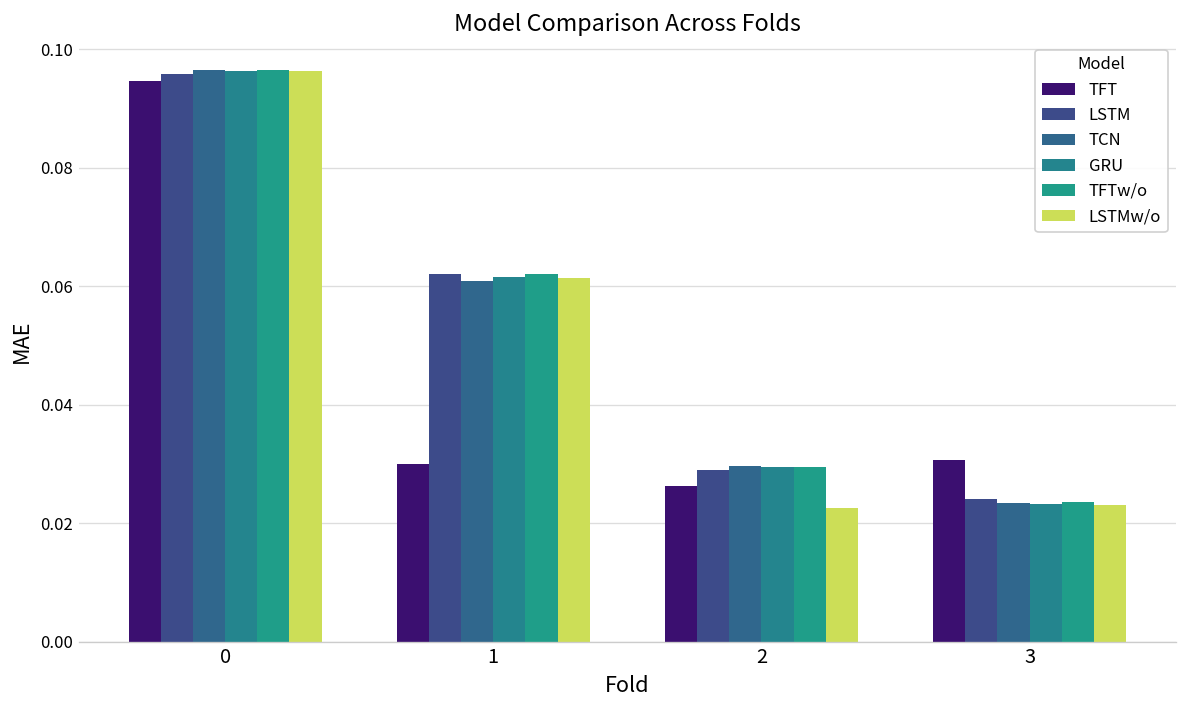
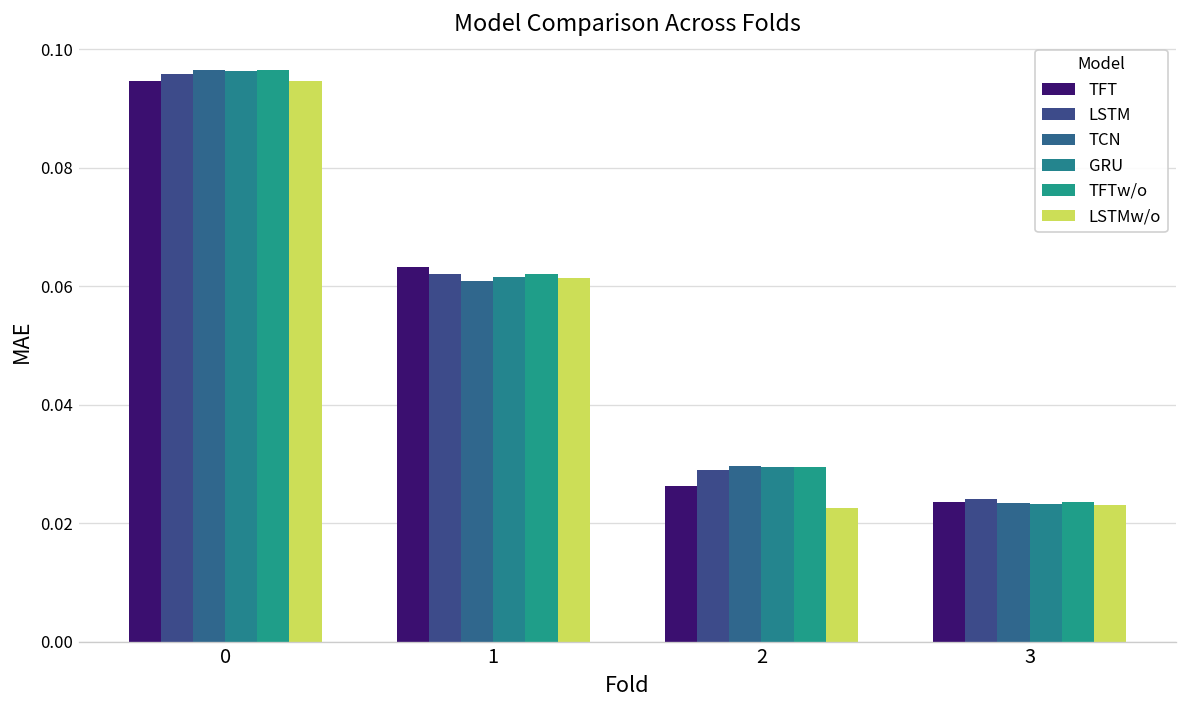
  {
    "TFT": {
      "0": 0.095,
-     "1": 0.030,
+     "1": 0.063,
      "2": 0.026,
-     "3": 0.031
+     "3": 0.024
    },
    "LSTMw/o": {
-     "0": 0.096,
+     "0": 0.095,
      "1": 0.061,
      "2": 0.023,
      "3": 0.023
    }
  }
